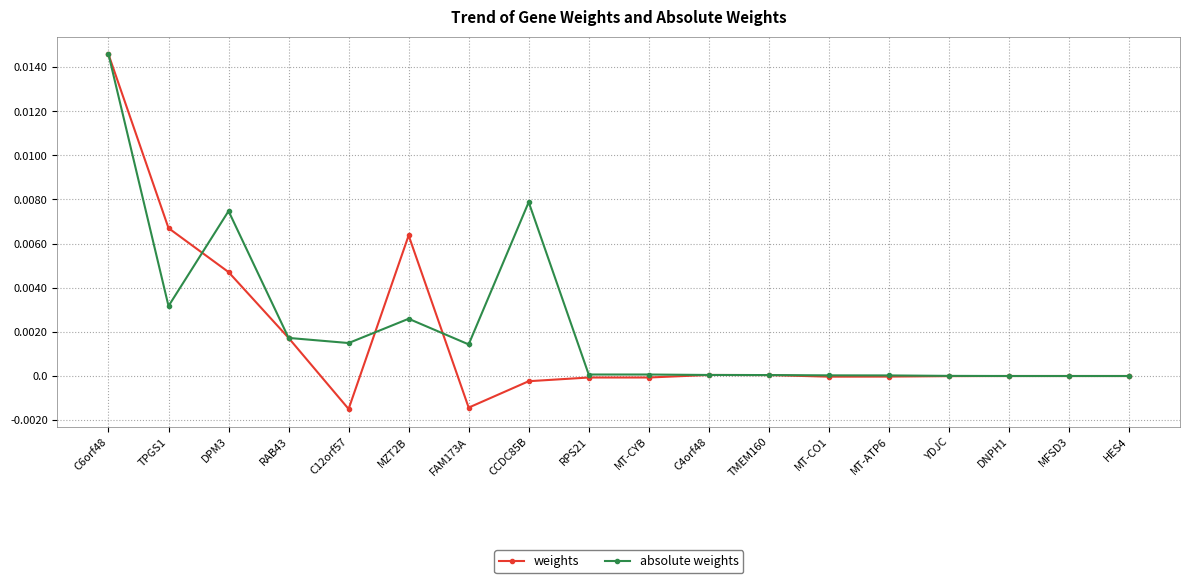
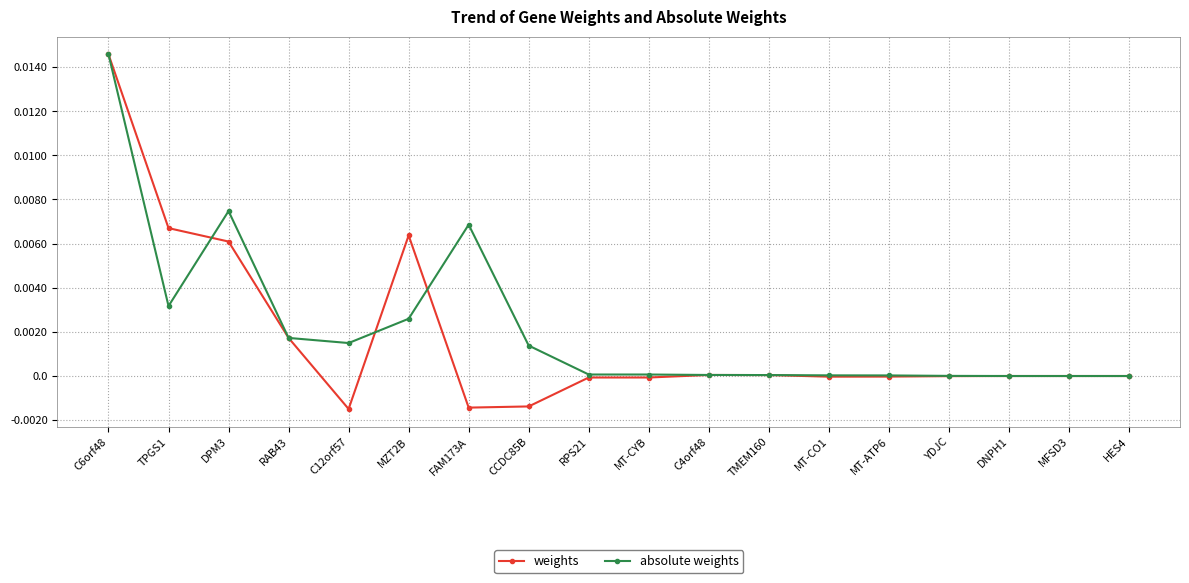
  {
    "weights": {
      "TPGS1": 0.0067,
-     "DPM3": 0.0047,
+     "DPM3": 0.0061,
      "C12orf57": -0.0015,
      "MZT2B": 0.0064,
      "FAM173A": -0.0014,
-     "CCDC85B": -0.0002,
+     "CCDC85B": -0.0014,
      "RPS21": -0.0001,
      "MT-CYB": -0.0001
    },
    "absolute weights": {
      "TPGS1": 0.0032,
      "DPM3": 0.0075,
      "C12orf57": 0.0015,
      "MZT2B": 0.0026,
-     "FAM173A": 0.0014,
-     "CCDC85B": 0.0079,
+     "FAM173A": 0.0069,
+     "CCDC85B": 0.0014,
      "RPS21": 0.0001,
      "MT-CYB": 0.0001
    }
  }
